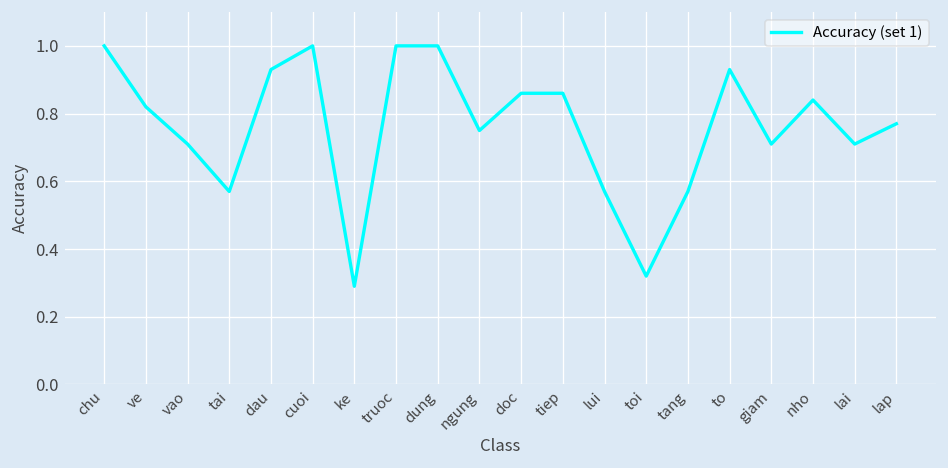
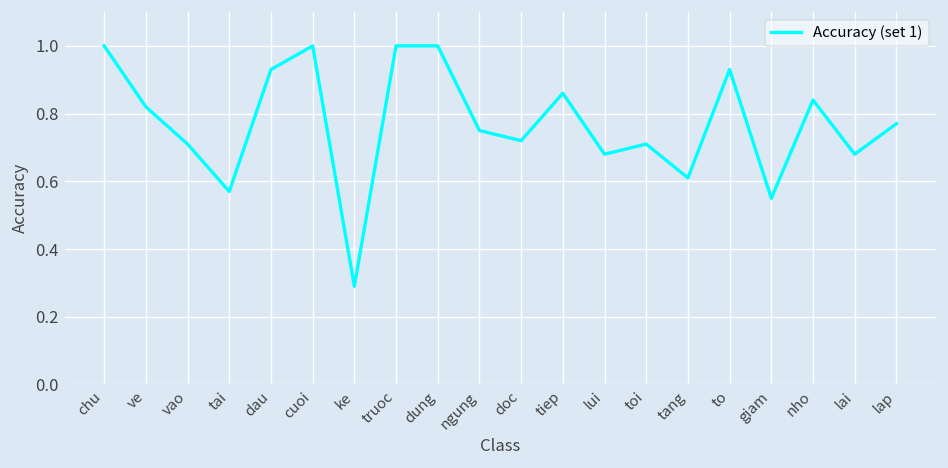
  {
    "chu": 1.00,
    "ve": 0.82,
    "vao": 0.71,
    "tai": 0.57,
    "dau": 0.93,
    "cuoi": 1.00,
    "ke": 0.29,
    "truoc": 1.00,
    "dung": 1.00,
    "ngung": 0.75,
-   "doc": 0.86,
+   "doc": 0.72,
    "tiep": 0.86,
-   "lui": 0.57,
-   "toi": 0.32,
-   "tang": 0.57,
+   "lui": 0.68,
+   "toi": 0.71,
+   "tang": 0.61,
    "to": 0.93,
-   "giam": 0.71,
+   "giam": 0.55,
    "nho": 0.84,
-   "lai": 0.71,
+   "lai": 0.68,
    "lap": 0.77
  }
